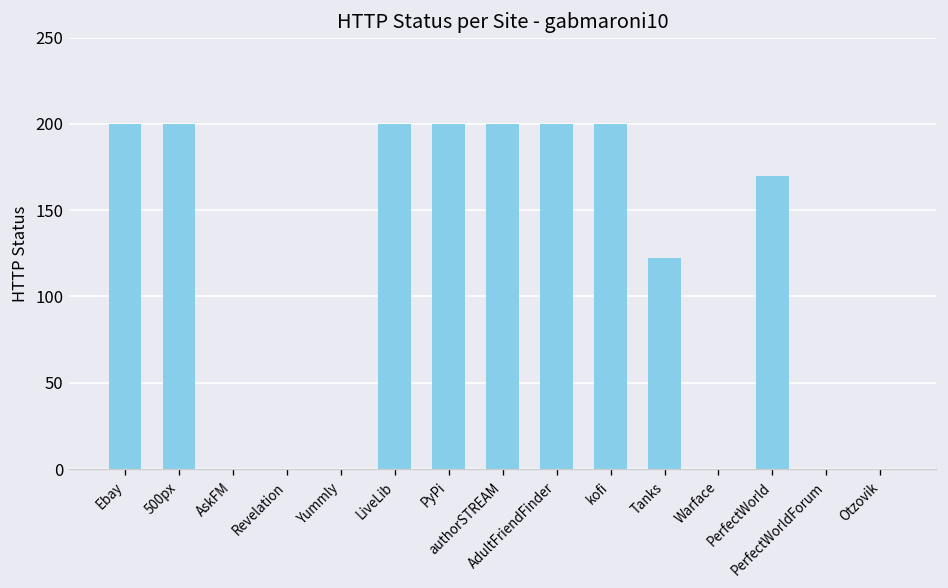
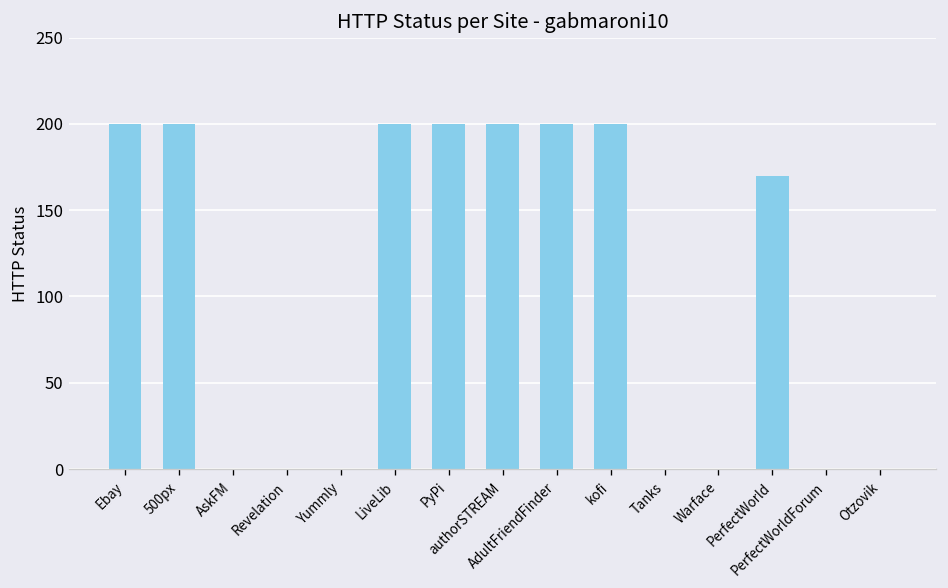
  {
    "Ebay": 200,
    "500px": 200,
    "AskFM": 0,
    "Revelation": 0,
    "Yummly": 0,
    "LiveLib": 200,
    "PyPi": 200,
    "authorSTREAM": 200,
    "AdultFriendFinder": 200,
    "kofi": 200,
-   "Tanks": 123,
+   "Tanks": 0,
    "Warface": 0,
    "PerfectWorld": 170,
    "PerfectWorldForum": 0,
    "Otzovik": 0
  }
